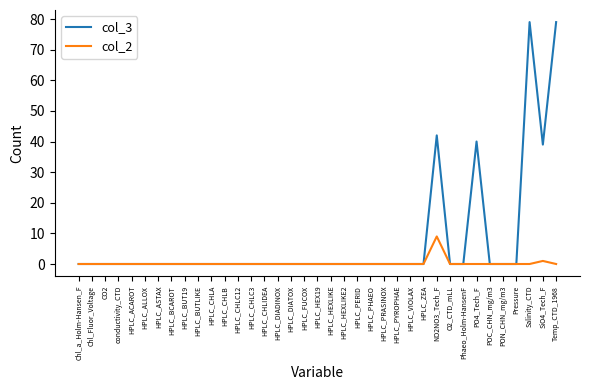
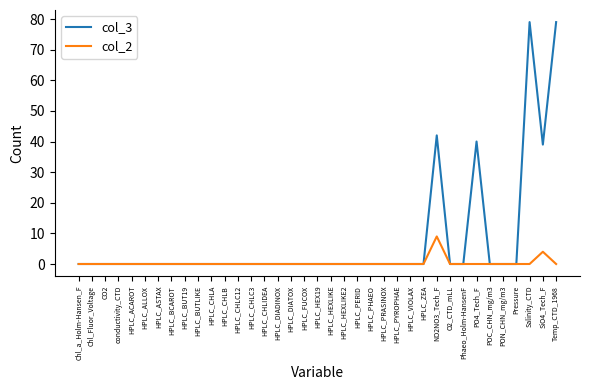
  {
    "col_3": {
      "NO2NO3_Tech_F": 42,
      "PO4_Tech_F": 40,
      "Salinity_CTD": 79,
      "SiO4_Tech_F": 39,
      "Temp_CTD_1968": 79
    },
    "col_2": {
      "NO2NO3_Tech_F": 9,
      "PO4_Tech_F": 0,
      "Salinity_CTD": 0,
-     "SiO4_Tech_F": 1,
+     "SiO4_Tech_F": 4,
      "Temp_CTD_1968": 0
    }
  }
